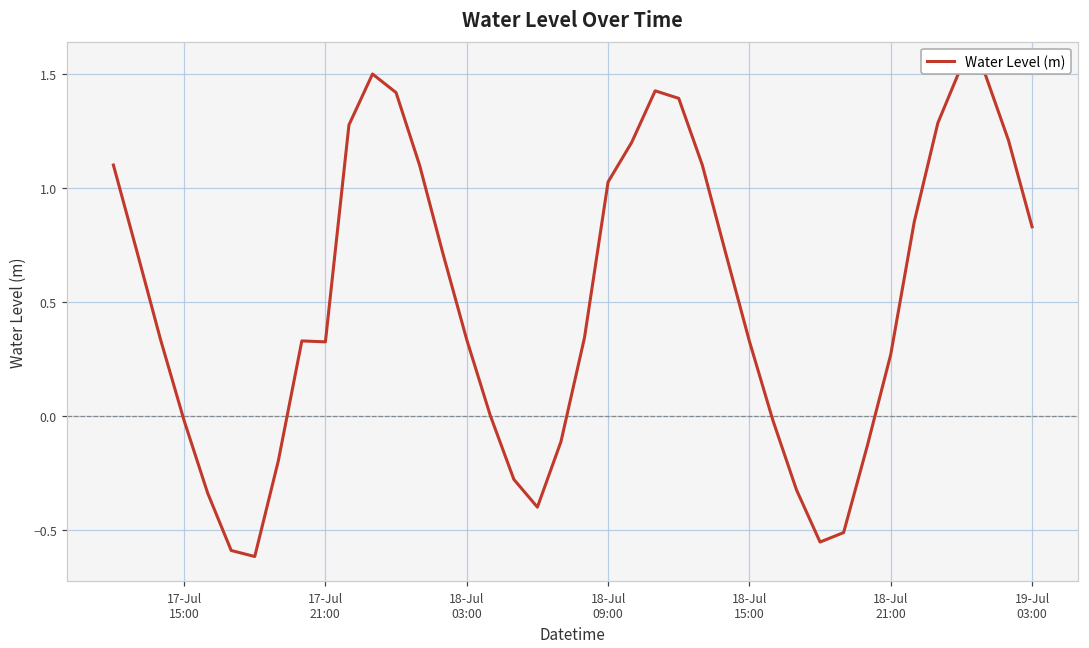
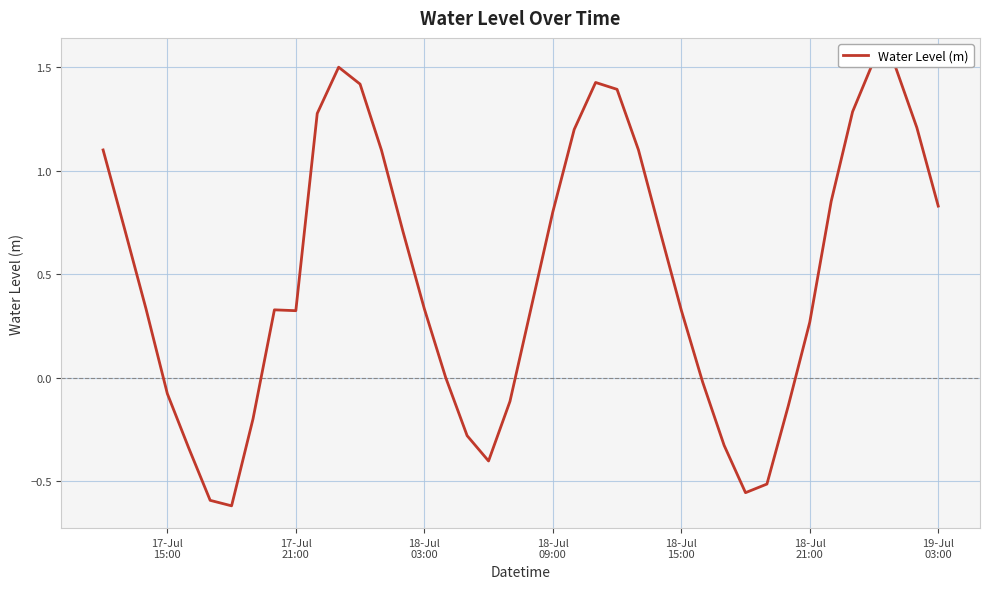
  {
-   "17-Jul 15:00": -0.02,
+   "17-Jul 15:00": -0.08,
    "17-Jul 21:00": 0.32,
    "18-Jul 03:00": 0.33,
-   "18-Jul 09:00": 1.03,
+   "18-Jul 09:00": 0.80,
    "18-Jul 15:00": 0.33,
    "18-Jul 21:00": 0.27,
    "19-Jul 03:00": 0.83
  }
